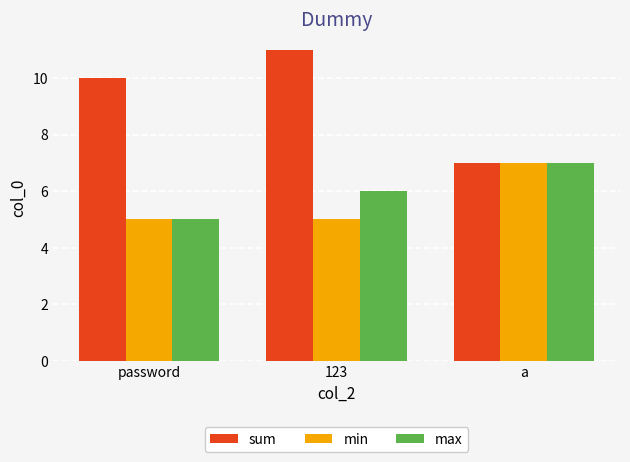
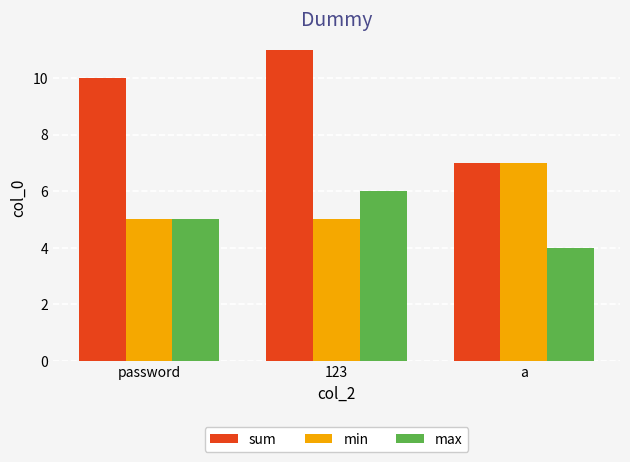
  {
    "sum": {
      "password": 10,
      "123": 11,
      "a": 7
    },
    "min": {
      "password": 5,
      "123": 5,
      "a": 7
    },
    "max": {
      "password": 5,
      "123": 6,
-     "a": 7
+     "a": 4
    }
  }
